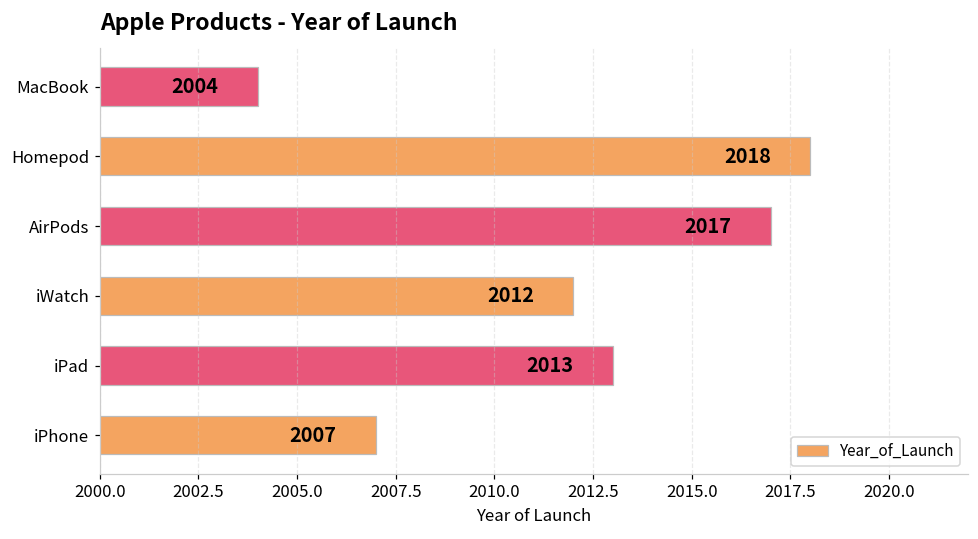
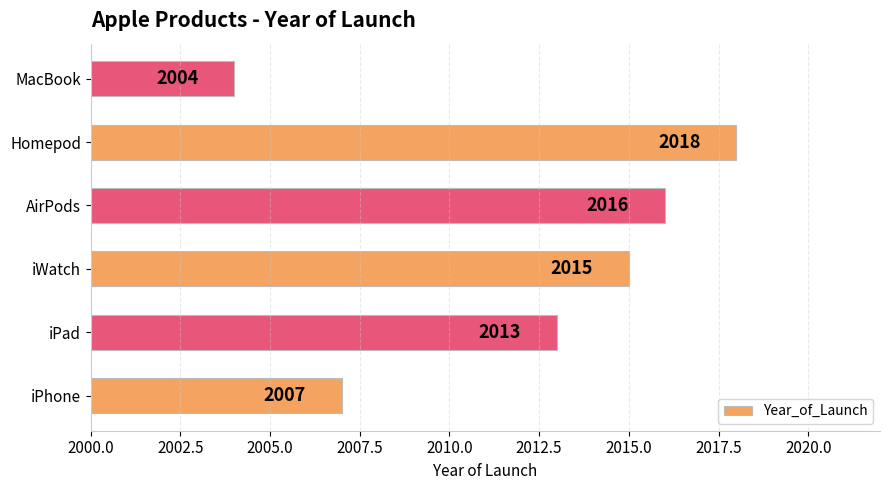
  {
    "MacBook": 2004,
    "Homepod": 2018,
-   "AirPods": 2017,
-   "iWatch": 2012,
+   "AirPods": 2016,
+   "iWatch": 2015,
    "iPad": 2013,
    "iPhone": 2007
  }
